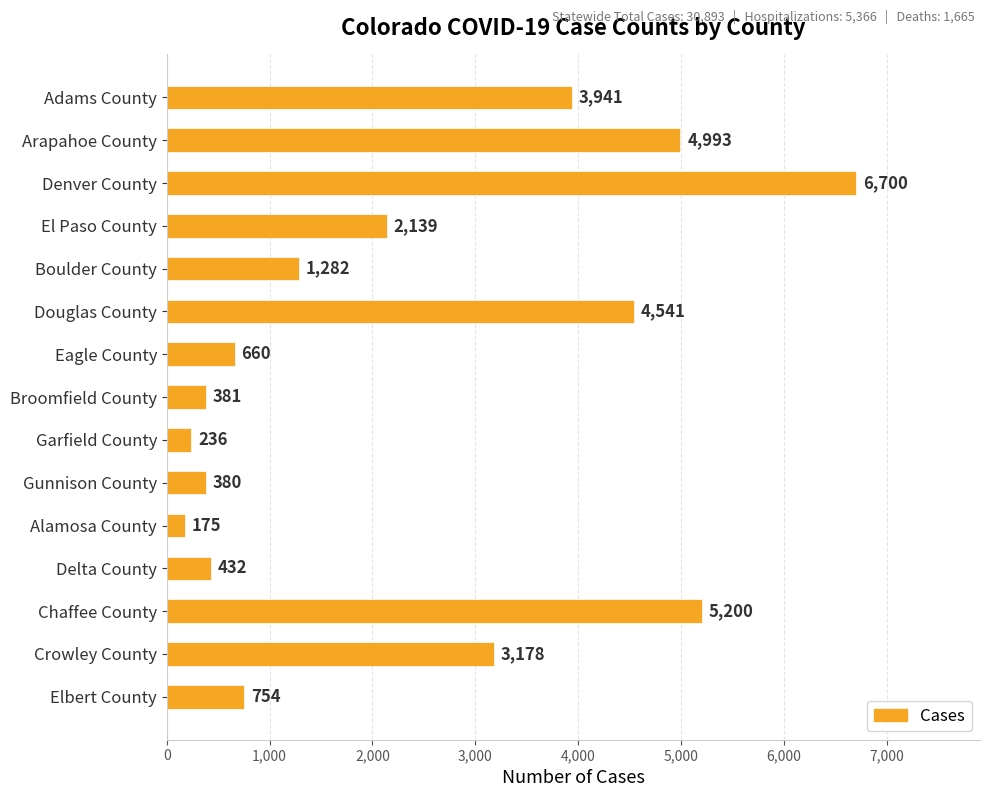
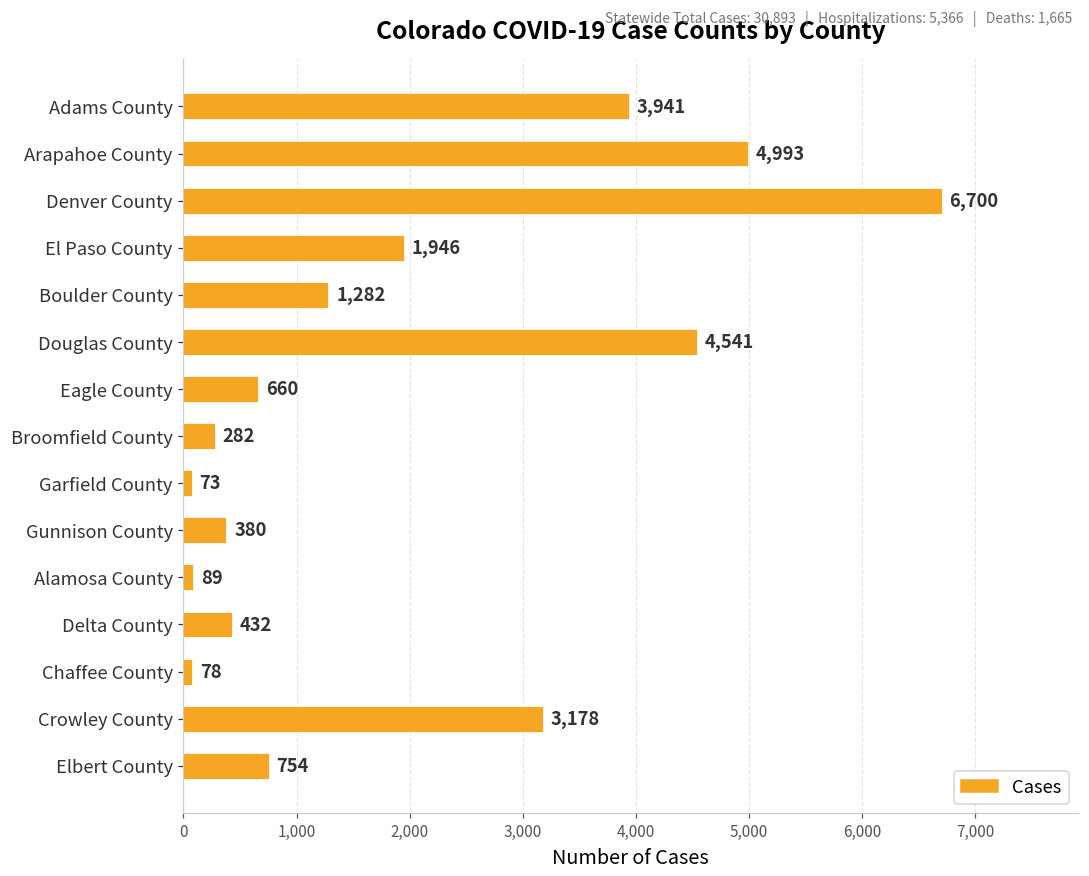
  {
    "Adams County": "3,941",
    "Arapahoe County": "4,993",
    "Denver County": "6,700",
-   "El Paso County": "2,139",
+   "El Paso County": "1,946",
    "Boulder County": "1,282",
    "Eagle County": "660",
-   "Broomfield County": "381",
-   "Garfield County": "236",
-   "Alamosa County": "175",
+   "Broomfield County": "282",
+   "Garfield County": "73",
+   "Alamosa County": "89",
    "Delta County": "432",
-   "Chaffee County": "5,200",
+   "Chaffee County": "78",
    "Elbert County": "754"
  }
